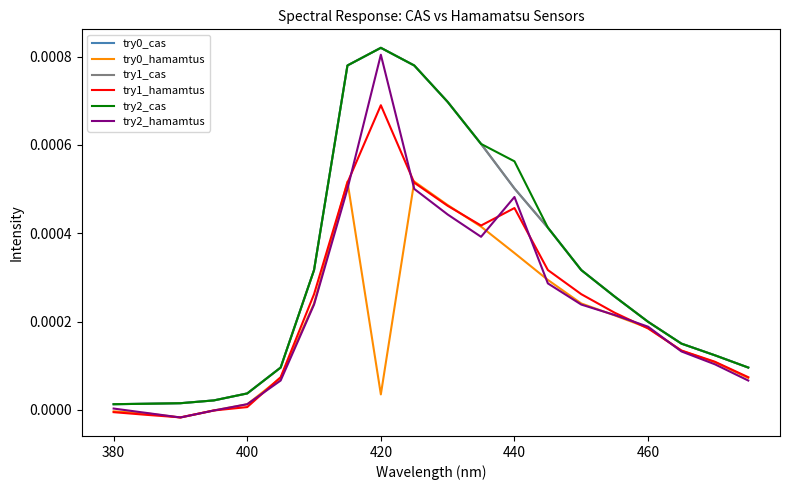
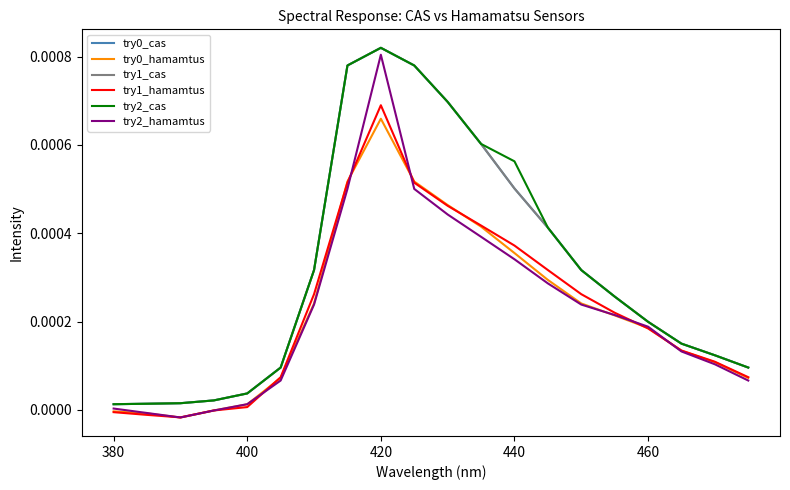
  {
    "try1_cas": {
      "440": 0.00050
    },
    "try0_hamamtus": {
-     "420": 0.00004,
+     "420": 0.00066,
      "440": 0.00036
    },
    "try1_hamamtus": {
      "400": 0.00001,
      "420": 0.00069,
-     "440": 0.00046
+     "440": 0.00037
    },
    "try2_cas": {
      "440": 0.00056
    },
    "try2_hamamtus": {
      "380": 0.00000,
      "420": 0.00080,
-     "440": 0.00048
+     "440": 0.00034
    }
  }
